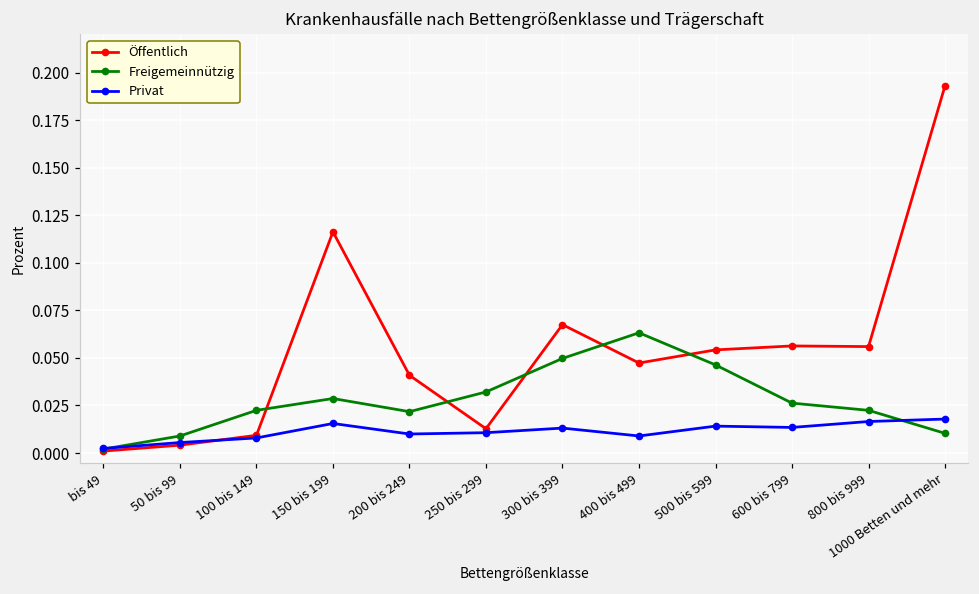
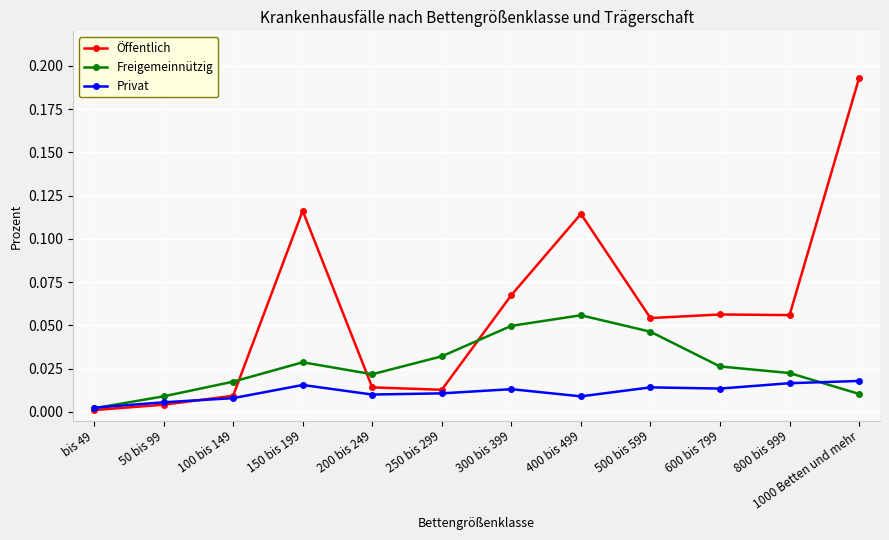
  {
    "Öffentlich": {
      "150 bis 199": 0.116,
-     "200 bis 249": 0.041,
+     "200 bis 249": 0.014,
      "250 bis 299": 0.013,
      "300 bis 399": 0.067,
-     "400 bis 499": 0.047,
+     "400 bis 499": 0.114,
      "500 bis 599": 0.054,
      "600 bis 799": 0.056,
      "800 bis 999": 0.056,
      "1000 Betten und mehr": 0.193
    },
    "Freigemeinnützig": {
      "50 bis 99": 0.009,
-     "100 bis 149": 0.022,
+     "100 bis 149": 0.017,
      "150 bis 199": 0.029,
      "200 bis 249": 0.022,
      "250 bis 299": 0.032,
      "300 bis 399": 0.050,
-     "400 bis 499": 0.063,
+     "400 bis 499": 0.056,
      "500 bis 599": 0.046,
      "600 bis 799": 0.026,
      "800 bis 999": 0.022,
      "1000 Betten und mehr": 0.010
    },
    "Privat": {
      "150 bis 199": 0.016,
      "200 bis 249": 0.010,
      "250 bis 299": 0.011,
      "300 bis 399": 0.013,
      "400 bis 499": 0.009,
      "500 bis 599": 0.014,
      "600 bis 799": 0.013,
      "800 bis 999": 0.017,
      "1000 Betten und mehr": 0.018
    }
  }
